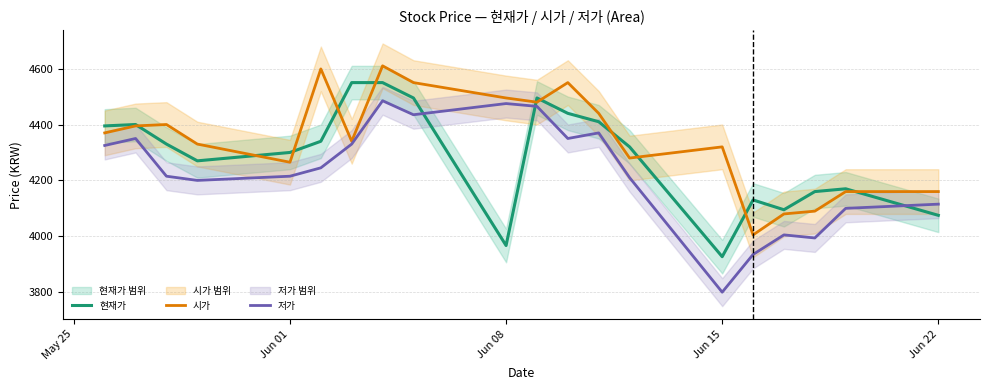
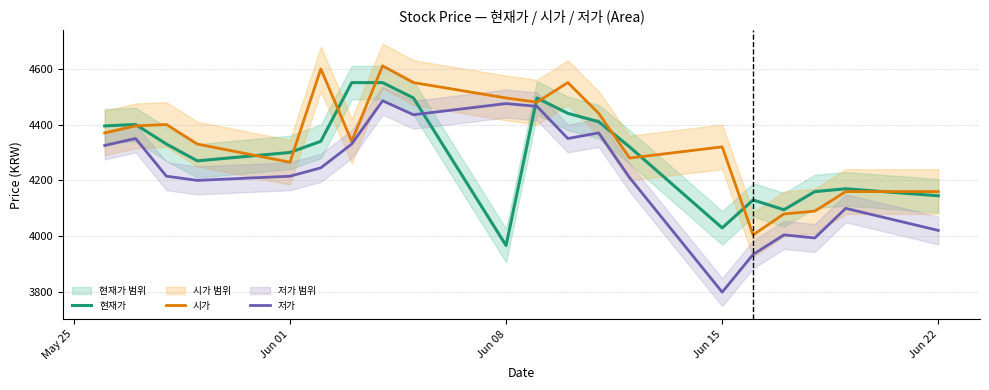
  {
    "현재가": {
      "Jun 01": 4300,
      "Jun 08": 3970,
-     "Jun 15": 3930,
-     "Jun 22": 4080
+     "Jun 15": 4030,
+     "Jun 22": 4150
    },
    "저가": {
      "Jun 01": 4220,
      "Jun 08": 4480,
      "Jun 15": 3800,
-     "Jun 22": 4120
+     "Jun 22": 4020
    }
  }
